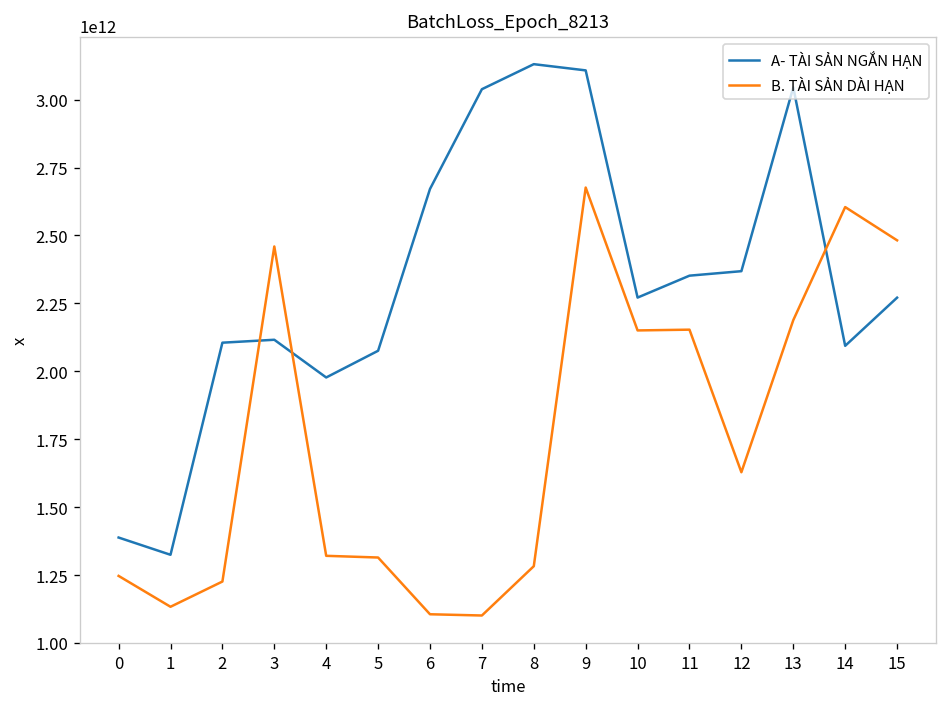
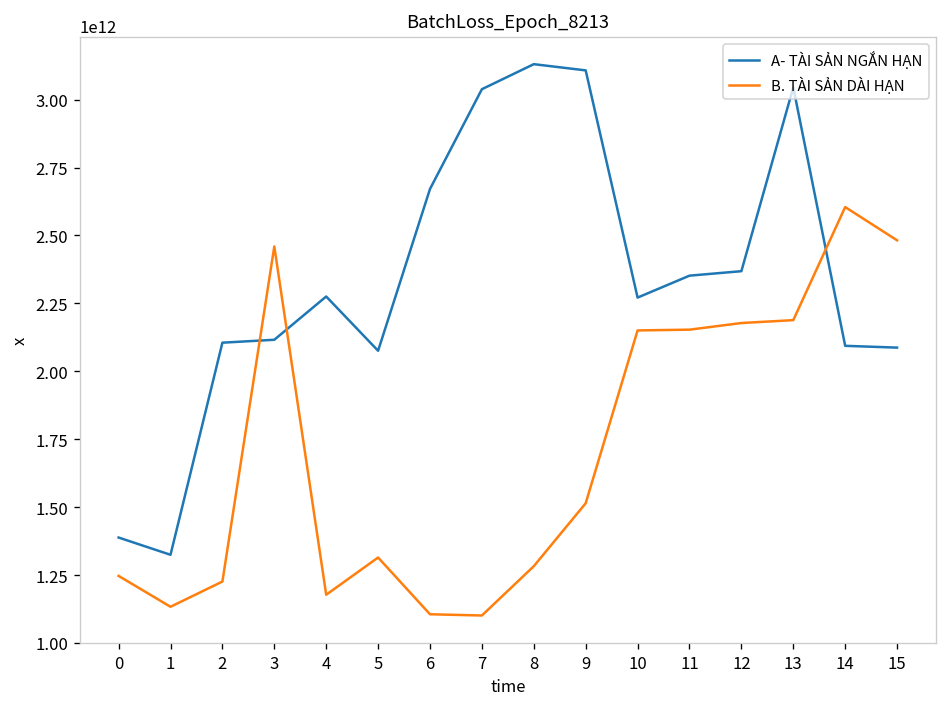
  {
    "A- TÀI SẢN NGẮN HẠN": {
      "0": 1390000000000,
      "1": 1320000000000,
      "2": 2110000000000,
      "3": 2120000000000,
-     "4": 1980000000000,
+     "4": 2280000000000,
      "5": 2080000000000,
      "6": 2670000000000,
      "7": 3040000000000,
      "8": 3130000000000,
      "9": 3110000000000,
      "10": 2270000000000,
      "11": 2350000000000,
      "12": 2370000000000,
      "14": 2090000000000,
-     "15": 2270000000000
+     "15": 2090000000000
    },
    "B. TÀI SẢN DÀI HẠN": {
      "0": 1250000000000,
      "1": 1130000000000,
      "2": 1230000000000,
      "3": 2460000000000,
-     "4": 1320000000000,
+     "4": 1180000000000,
      "5": 1310000000000,
      "6": 1110000000000,
      "7": 1100000000000,
      "8": 1280000000000,
-     "9": 2680000000000,
+     "9": 1510000000000,
      "10": 2150000000000,
      "11": 2150000000000,
-     "12": 1630000000000,
+     "12": 2180000000000,
      "13": 2190000000000,
      "14": 2600000000000,
      "15": 2480000000000
    }
  }
